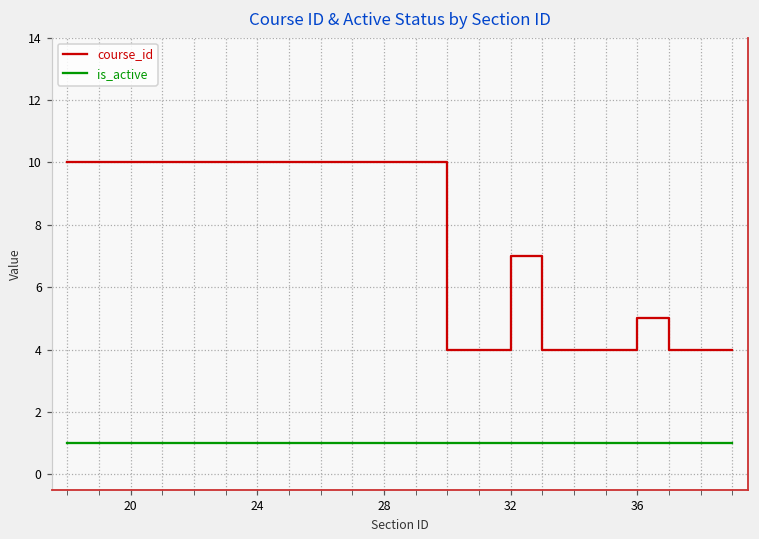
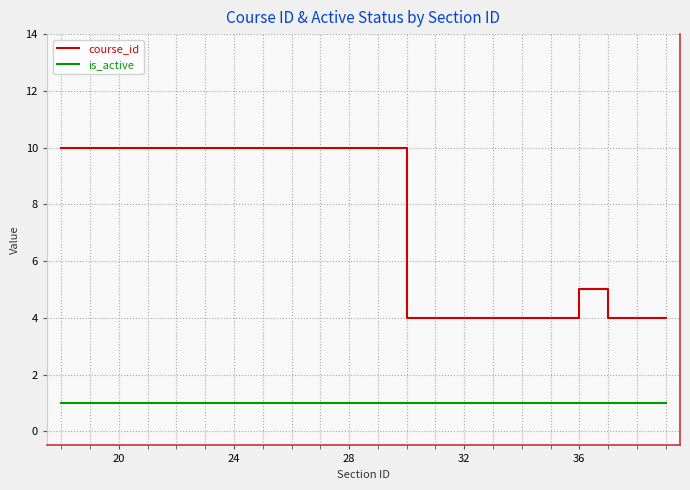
  {
    "course_id": {
      "20": 10,
      "24": 10,
      "28": 10,
-     "32": 7,
+     "32": 4,
      "36": 5
    },
    "is_active": {
      "20": 1,
      "24": 1,
      "28": 1,
      "32": 1,
      "36": 1
    }
  }
